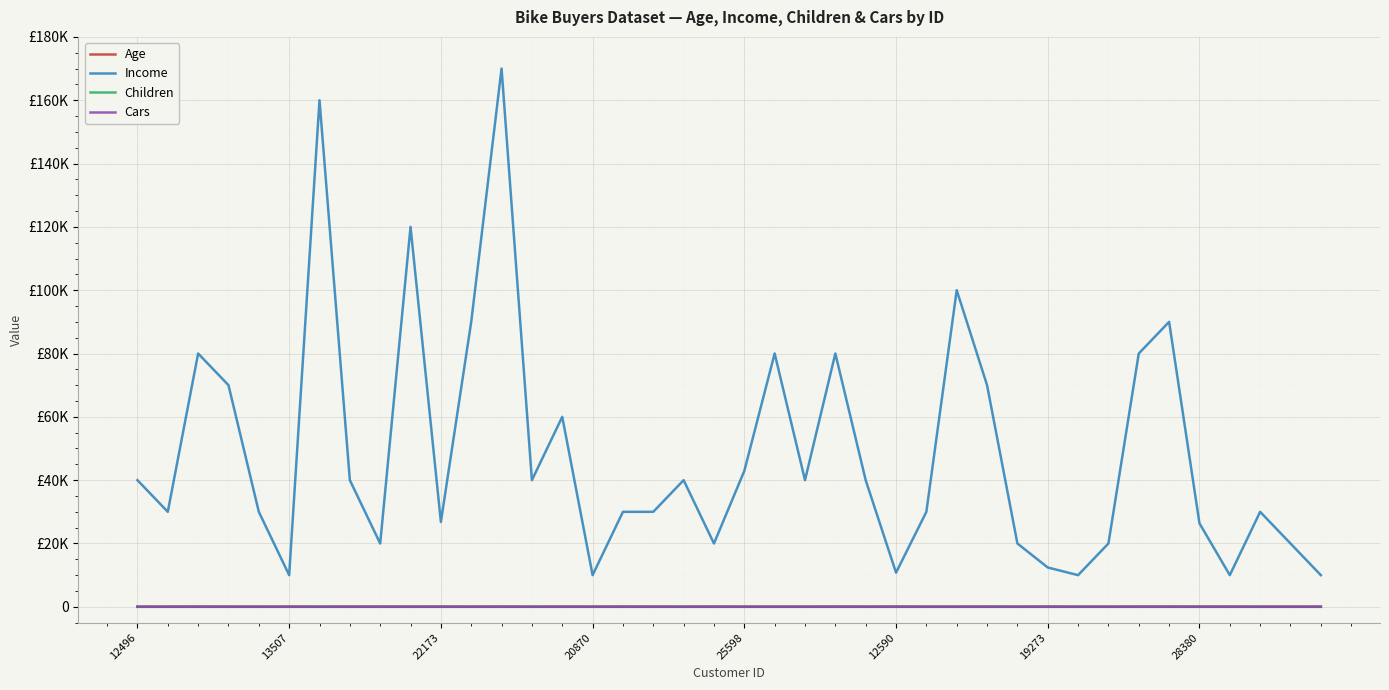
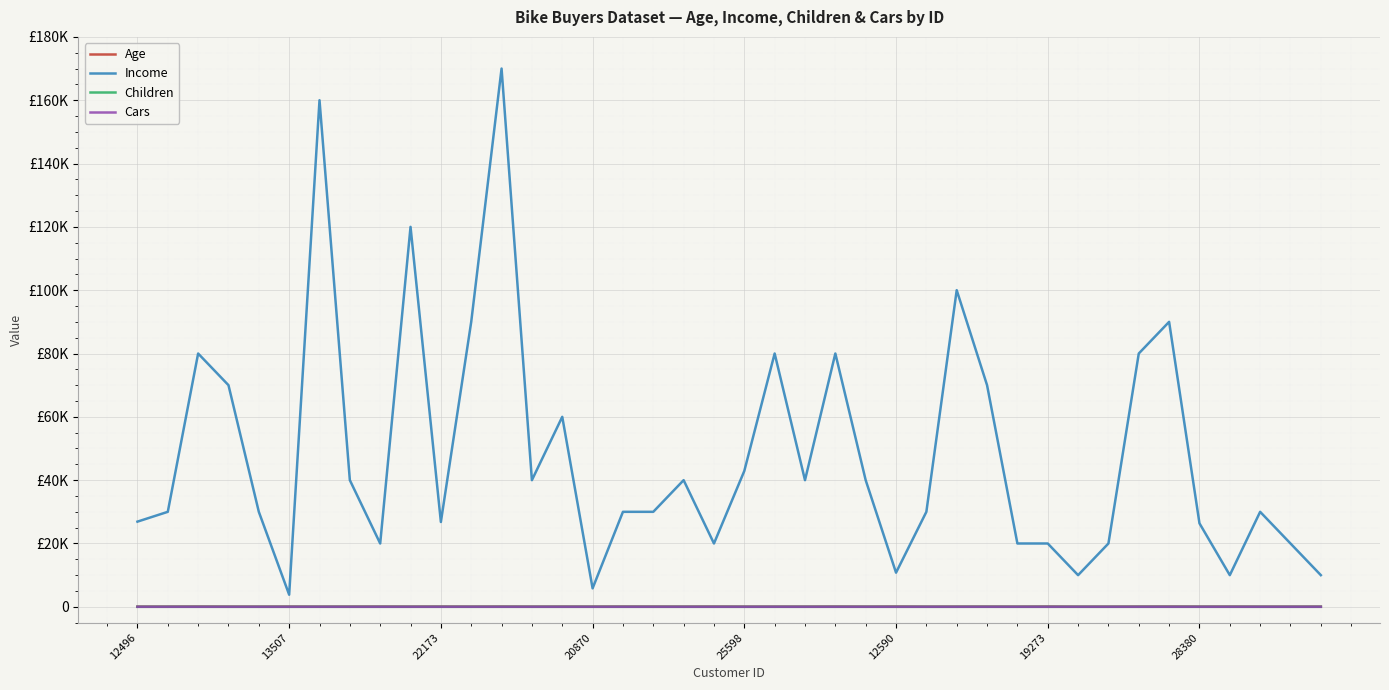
  {
    "Cars": {
      "12496": "£0",
      "13507": "£0",
      "22173": "£0",
      "20870": "£0",
      "25598": "£0",
      "12590": "£0",
      "19273": "£0",
      "28380": "£0"
    },
    "Income": {
-     "12496": "£40000",
-     "13507": "£10000",
+     "12496": "£27000",
+     "13507": "£4000",
      "22173": "£27000",
-     "20870": "£10000",
+     "20870": "£6000",
      "25598": "£43000",
      "12590": "£11000",
-     "19273": "£12000",
+     "19273": "£20000",
      "28380": "£26000"
    }
  }
